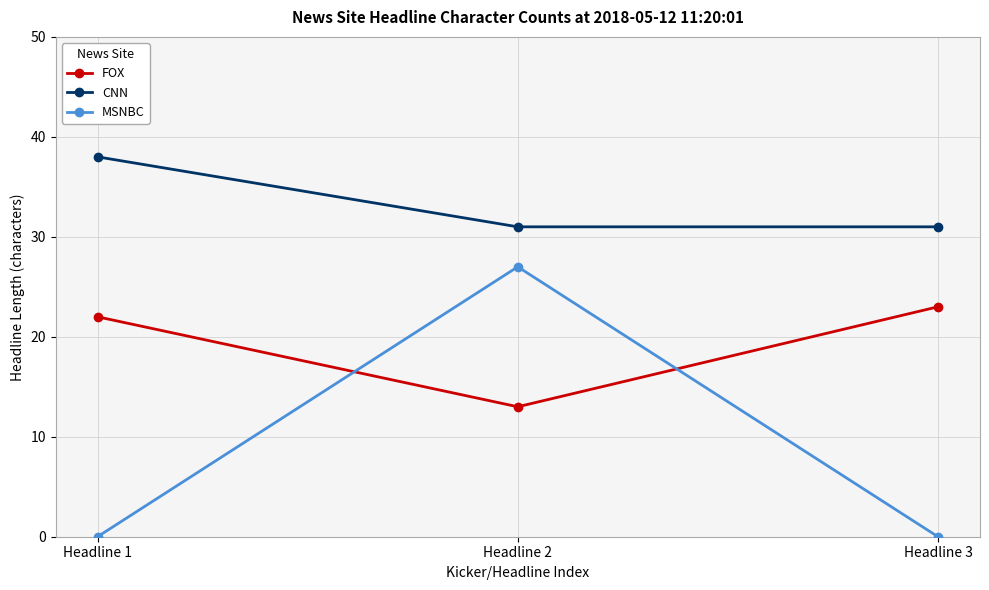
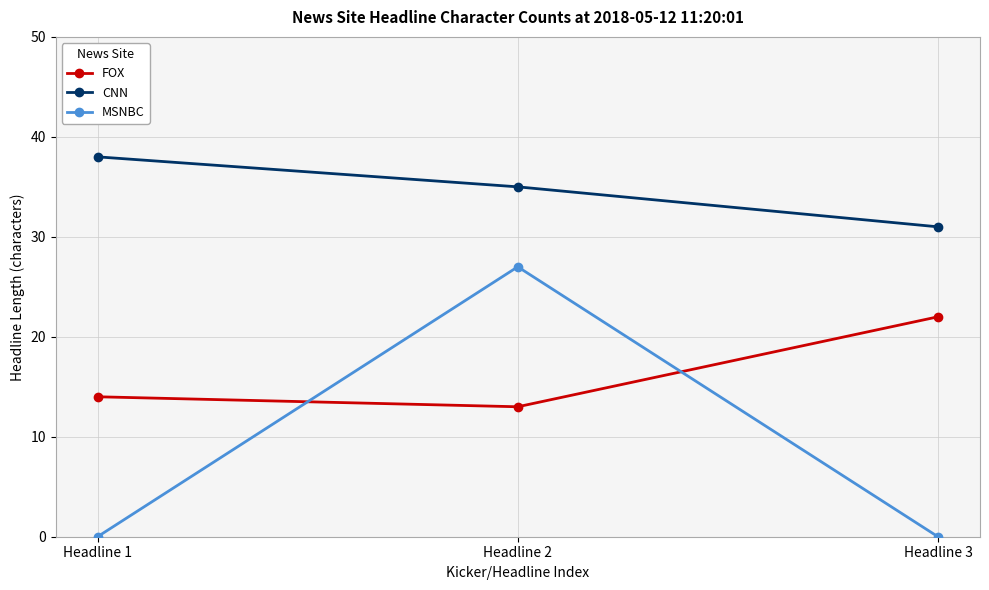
  {
    "FOX": {
-     "Headline 1": 22,
+     "Headline 1": 14,
      "Headline 2": 13,
-     "Headline 3": 23
+     "Headline 3": 22
    },
    "CNN": {
      "Headline 1": 38,
-     "Headline 2": 31,
+     "Headline 2": 35,
      "Headline 3": 31
    },
    "MSNBC": {
      "Headline 1": 0,
      "Headline 2": 27,
      "Headline 3": 0
    }
  }
